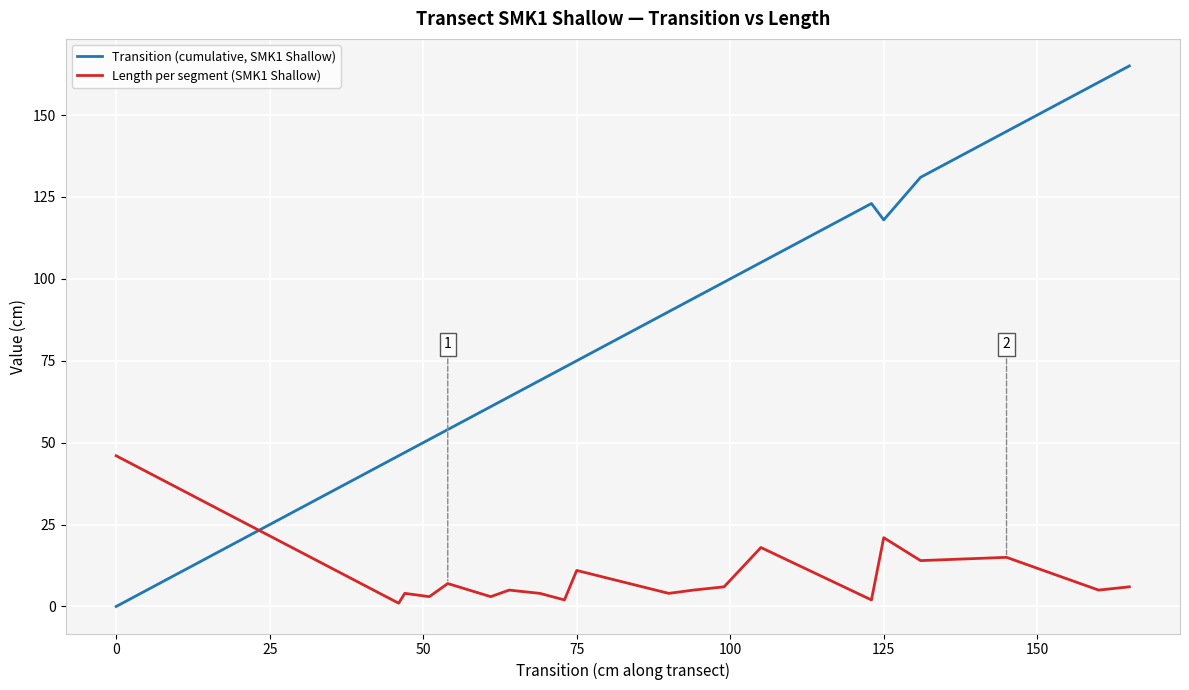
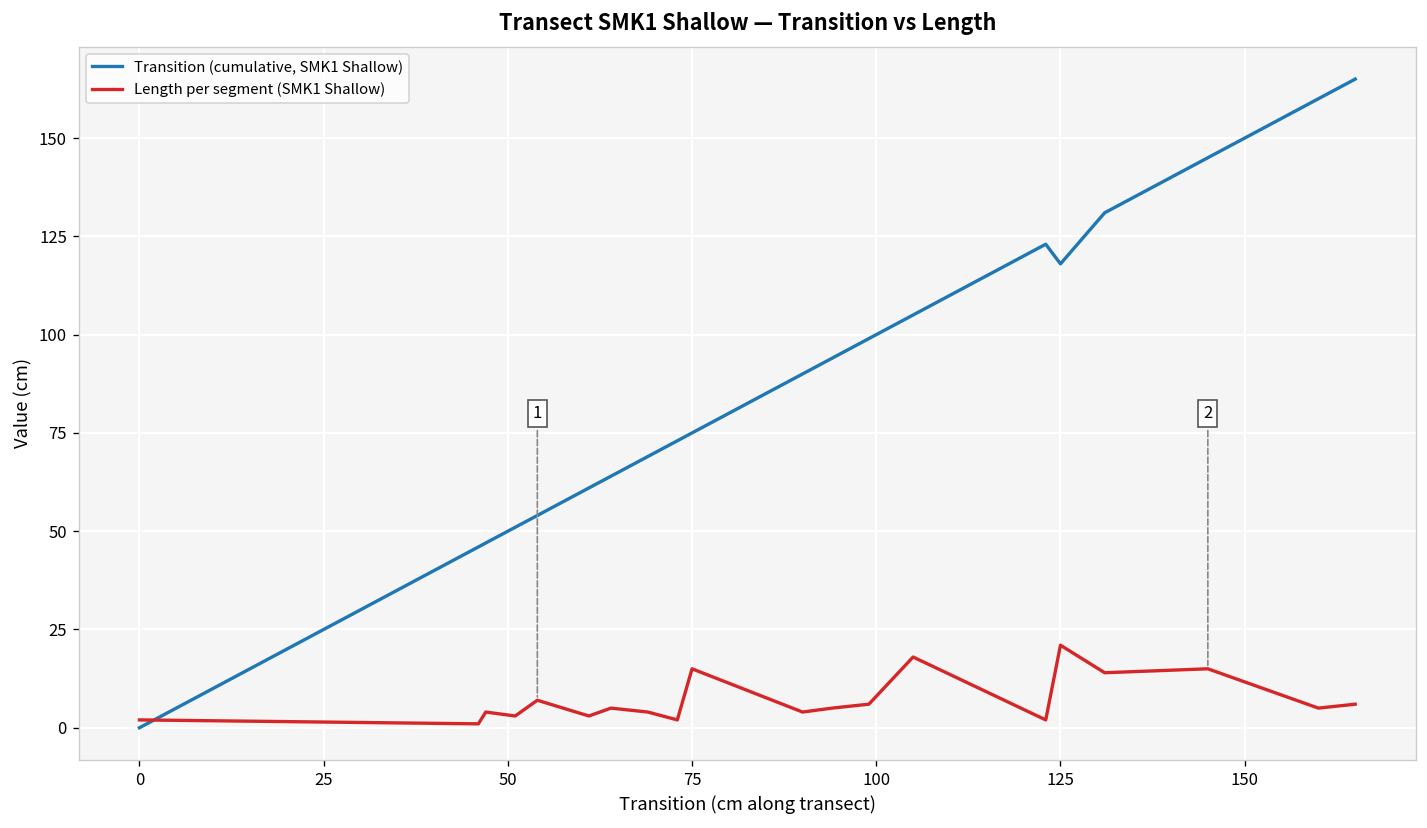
  {
    "Transition (cumulative, SMK1 Shallow)": {
      "0": 0,
      "75": 75,
      "125": 118
    },
    "Length per segment (SMK1 Shallow)": {
-     "0": 46,
-     "75": 11,
+     "0": 2,
+     "75": 15,
      "125": 21
    }
  }
